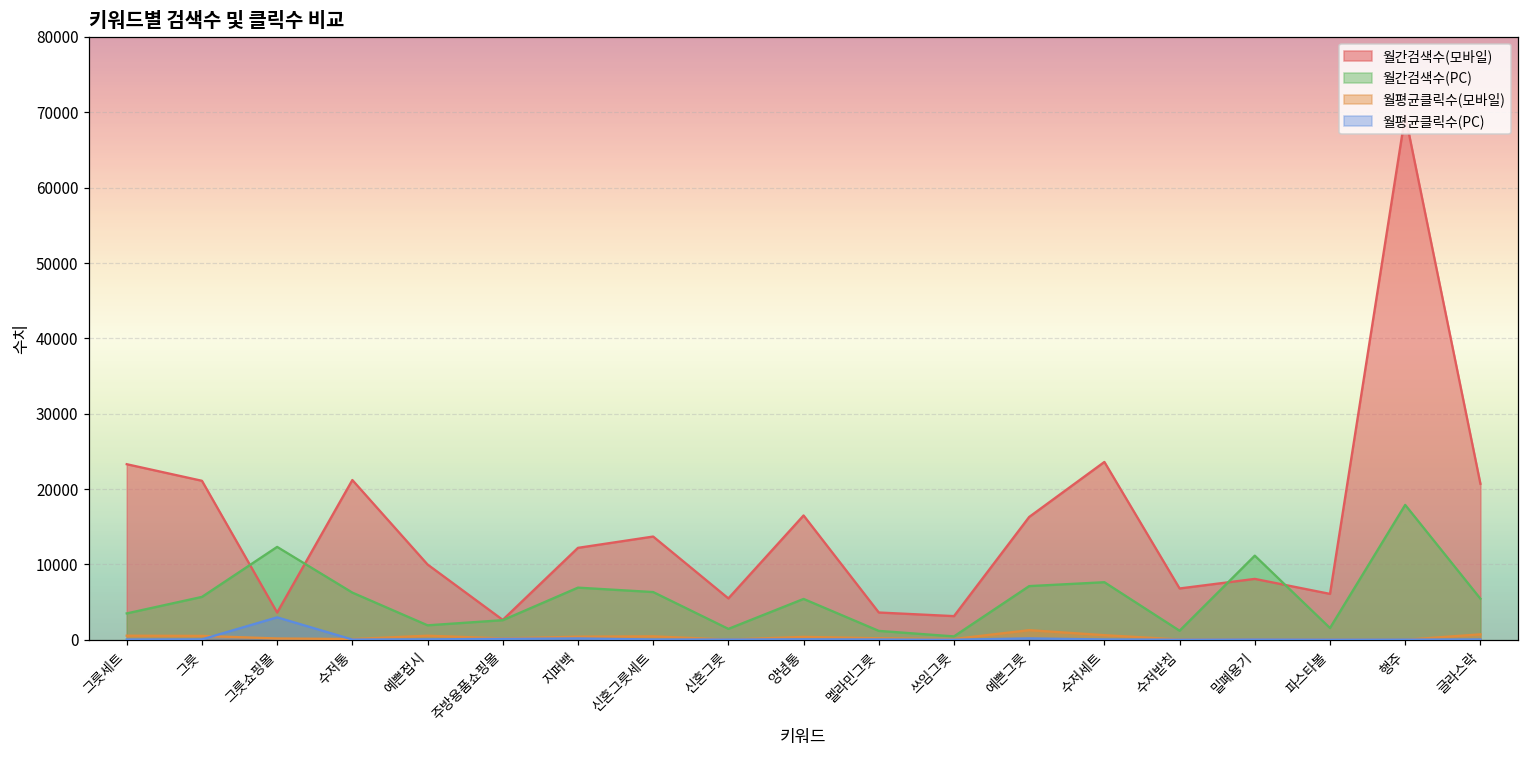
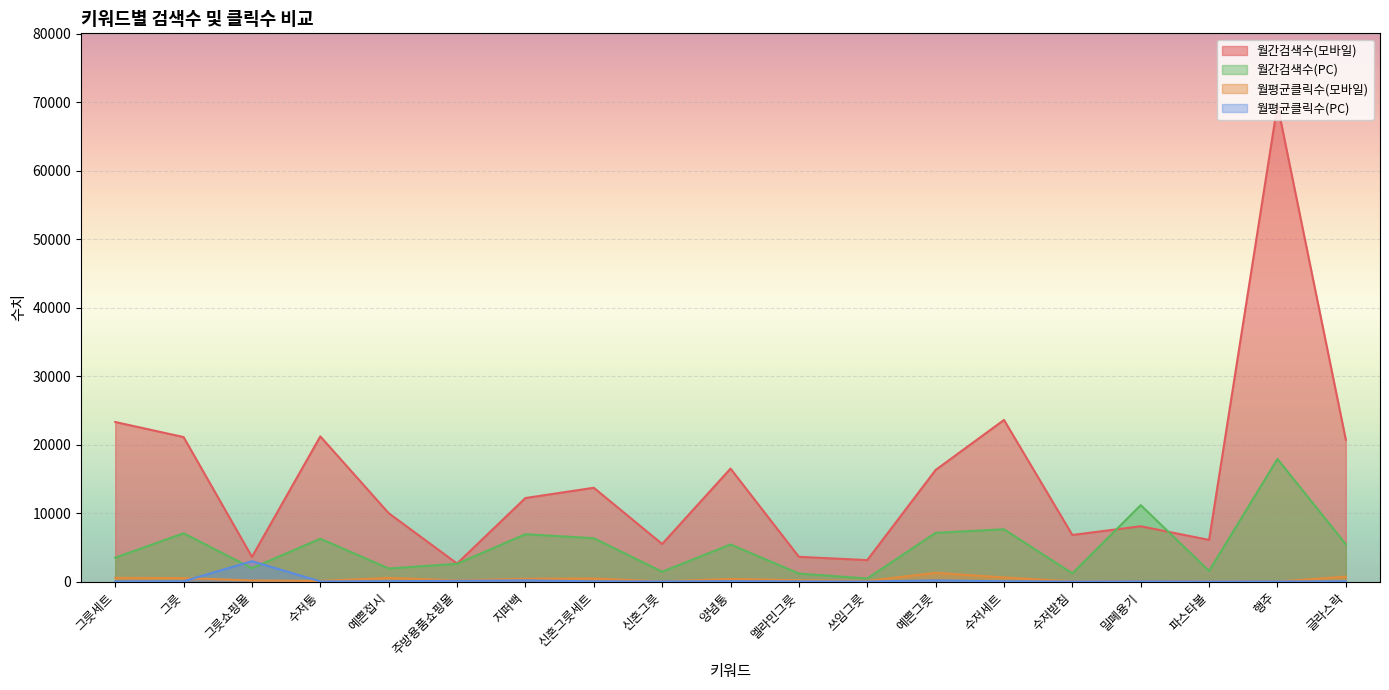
  {
    "월간검색수(PC)": {
      "그릇세트": 4000,
-     "그릇": 6000,
-     "그릇쇼핑몰": 12000,
+     "그릇": 7000,
+     "그릇쇼핑몰": 2000,
      "수저통": 6000,
      "예쁜접시": 2000,
      "지퍼백": 7000,
      "신혼그릇세트": 6000,
      "신혼그릇": 1000,
      "양념통": 5000,
      "멜라민그릇": 1000,
      "예쁜그릇": 7000,
      "수저세트": 8000,
      "수저받침": 1000,
      "밀폐용기": 11000,
      "파스타볼": 2000,
      "행주": 18000,
      "글라스락": 5000
    },
    "월평균클릭수(PC)": {
      "그릇세트": 0,
      "그릇": 0,
      "그릇쇼핑몰": 3000,
      "예쁜접시": 0,
      "신혼그릇세트": 0,
      "예쁜그릇": 0,
      "수저세트": 0,
      "글라스락": 0
    }
  }
